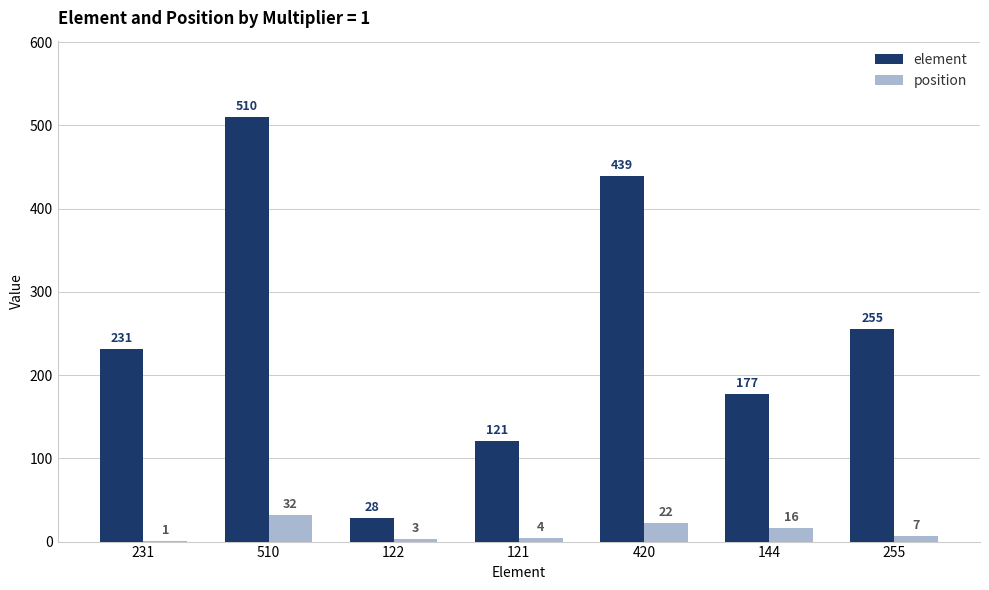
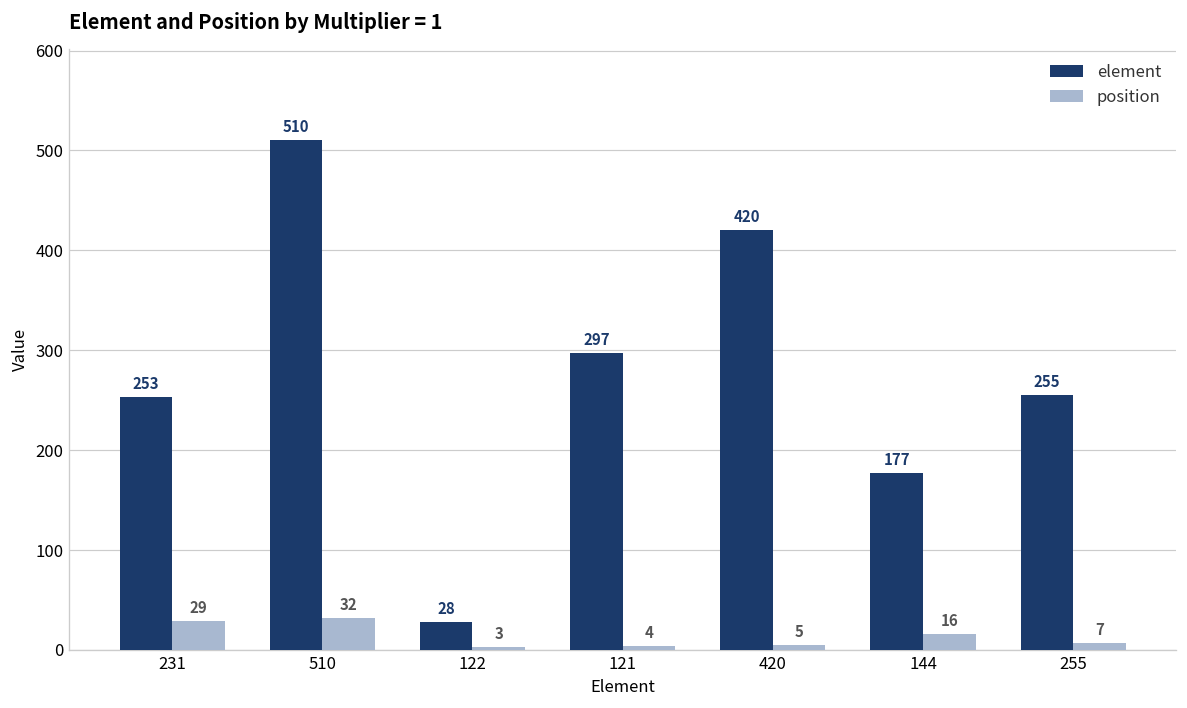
  {
    "element": {
-     "231": 231,
+     "231": 253,
      "510": 510,
      "122": 28,
-     "121": 121,
-     "420": 439,
+     "121": 297,
+     "420": 420,
      "144": 177,
      "255": 255
    },
    "position": {
-     "231": 1,
+     "231": 29,
      "510": 32,
      "122": 3,
      "121": 4,
-     "420": 22,
+     "420": 5,
      "144": 16,
      "255": 7
    }
  }
